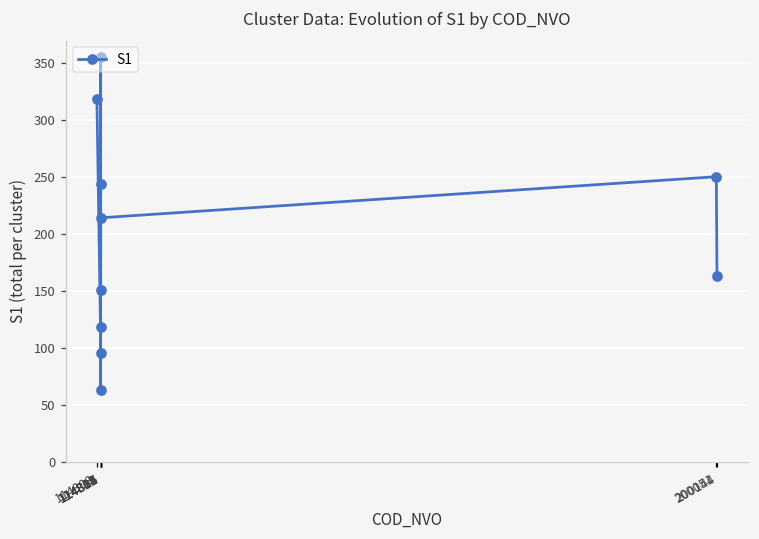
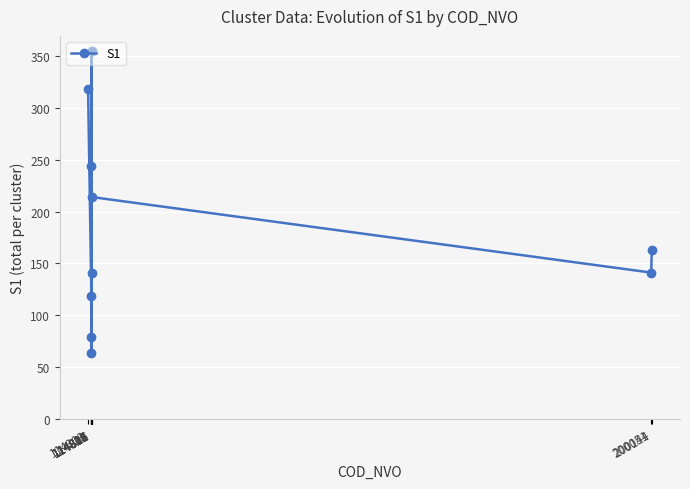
  {
    "114303": 318,
    "114802": 118,
    "114805": 63,
-   "114816": 95,
-   "114825": 151,
+   "114816": 79,
+   "114825": 141,
    "114817": 244,
    "114831": 214,
-   "200051": 250,
+   "200051": 141,
    "200144": 163
  }
